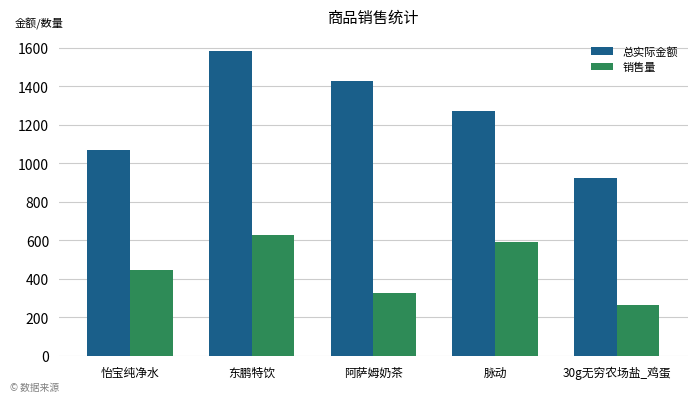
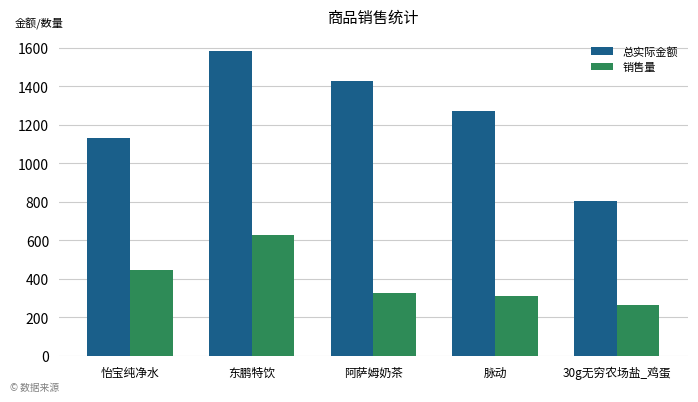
  {
    "总实际金额": {
-     "怡宝纯净水": 1070,
+     "怡宝纯净水": 1130,
      "东鹏特饮": 1580,
      "阿萨姆奶茶": 1430,
      "脉动": 1270,
-     "30g无穷农场盐_鸡蛋": 920
+     "30g无穷农场盐_鸡蛋": 810
    },
    "销售量": {
      "怡宝纯净水": 450,
      "东鹏特饮": 630,
      "阿萨姆奶茶": 330,
-     "脉动": 590,
+     "脉动": 310,
      "30g无穷农场盐_鸡蛋": 260
    }
  }
